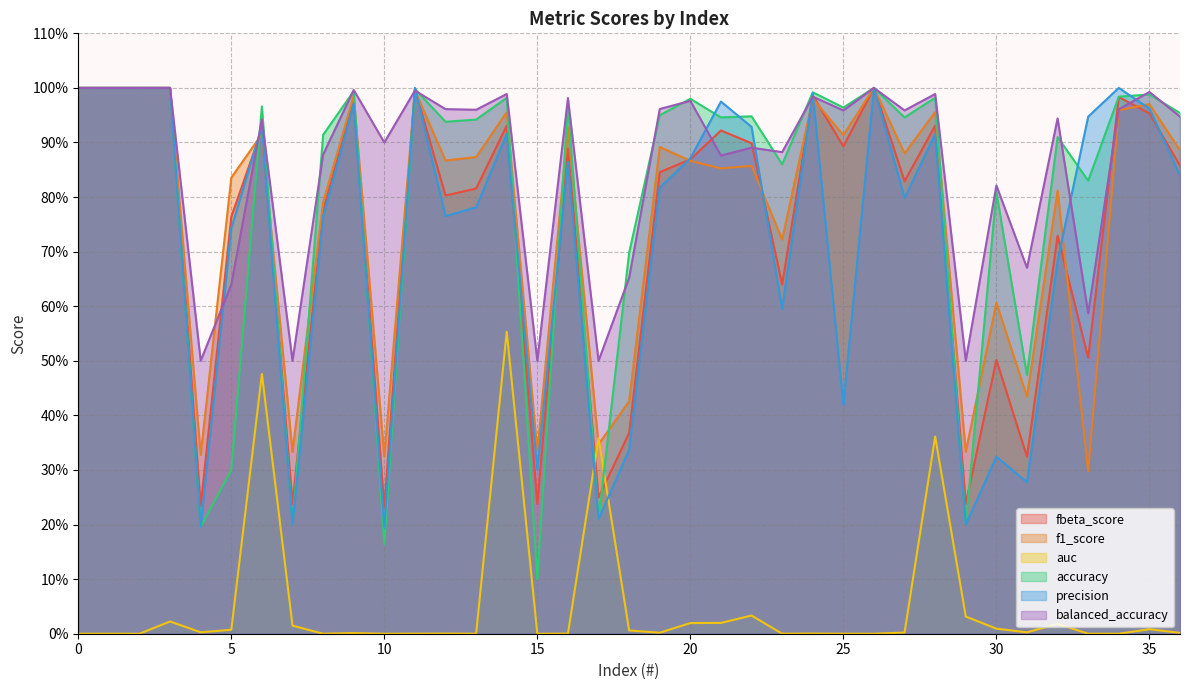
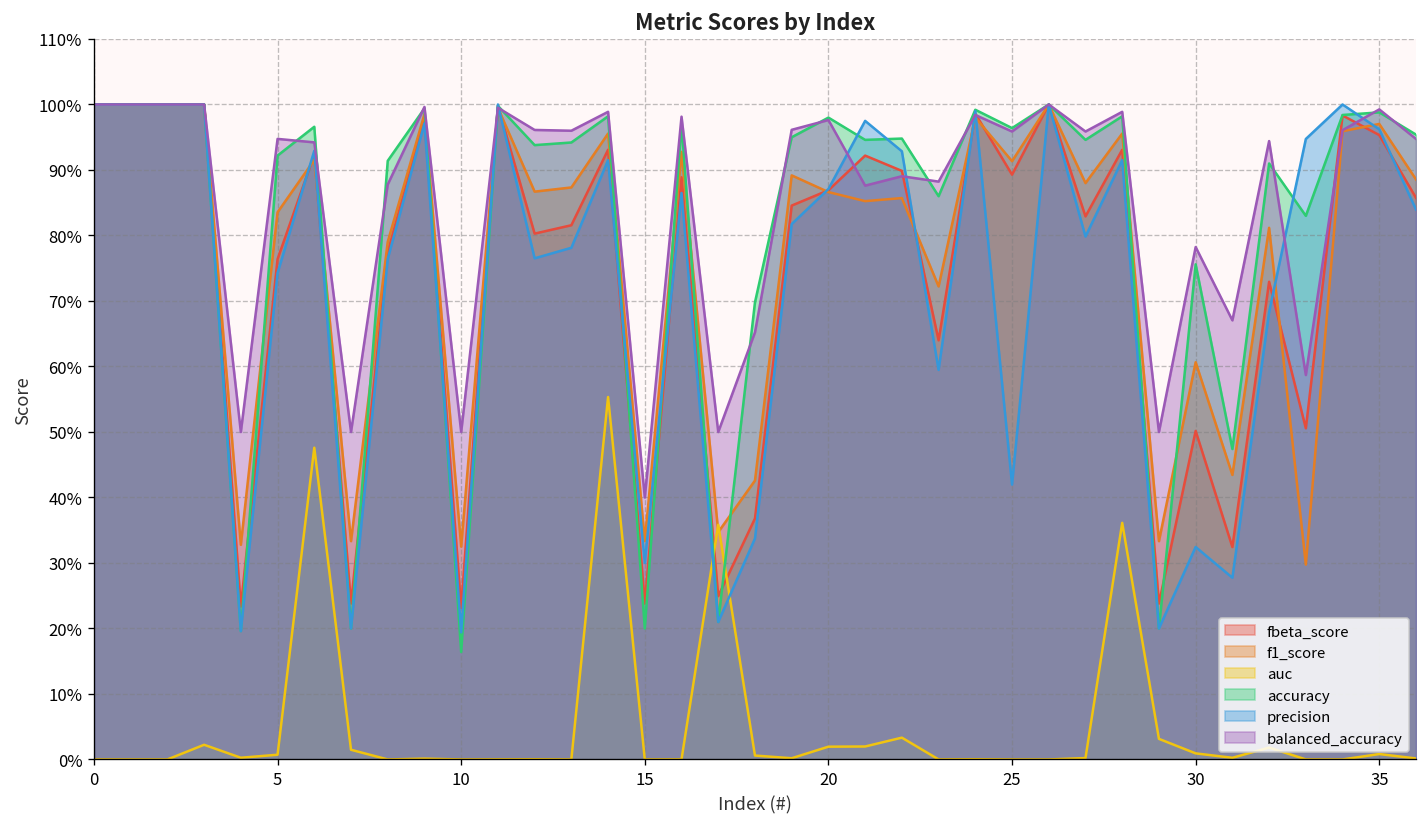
  {
    "accuracy": {
-     "5": "30%",
+     "5": "92%",
      "10": "16%",
-     "15": "10%",
+     "15": "20%",
      "25": "96%",
-     "30": "81%"
+     "30": "76%"
    },
    "precision": {
      "5": "74%",
      "10": "19%",
      "15": "30%",
      "25": "42%",
      "30": "32%",
      "35": "96%"
    },
    "balanced_accuracy": {
-     "5": "64%",
-     "10": "90%",
-     "15": "50%",
+     "5": "95%",
+     "10": "50%",
+     "15": "40%",
      "25": "96%",
-     "30": "82%"
+     "30": "78%"
    }
  }
